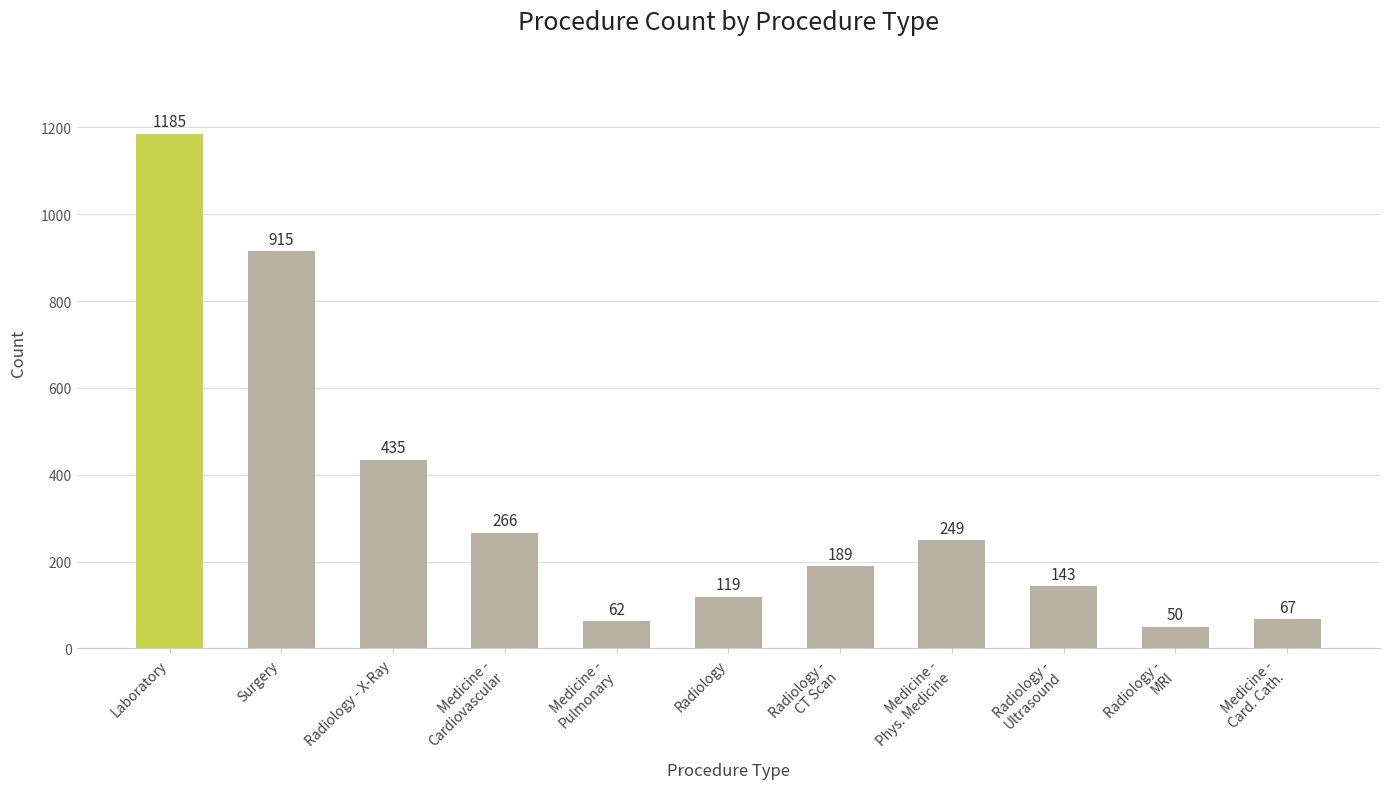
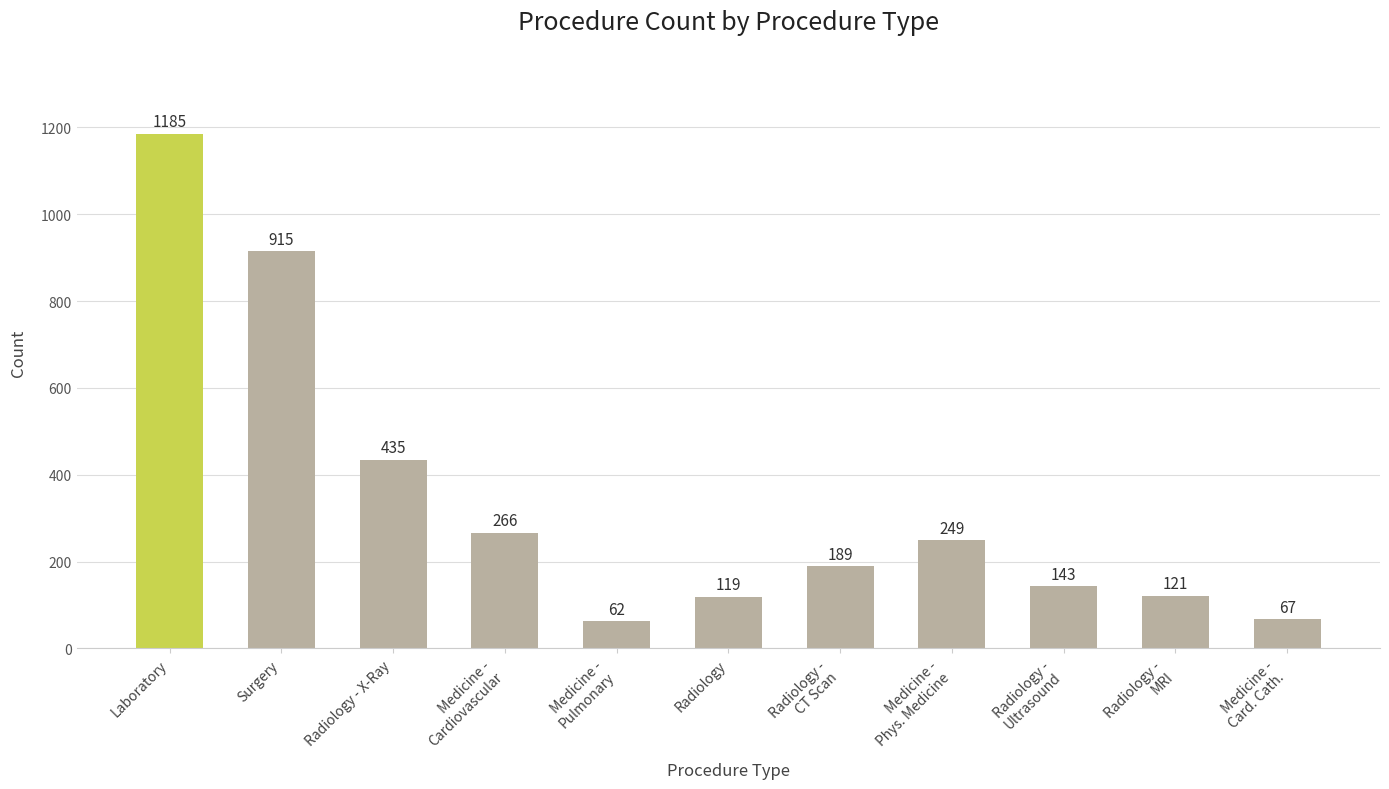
  {
    "Laboratory": 1185,
    "Surgery": 915,
    "Radiology - X-Ray": 435,
    "Medicine - Cardiovascular": 266,
    "Medicine - Pulmonary": 62,
    "Radiology": 119,
    "Radiology - CT Scan": 189,
    "Medicine - Phys. Medicine": 249,
    "Radiology - Ultrasound": 143,
-   "Radiology - MRI": 50,
+   "Radiology - MRI": 121,
    "Medicine - Card. Cath.": 67
  }
